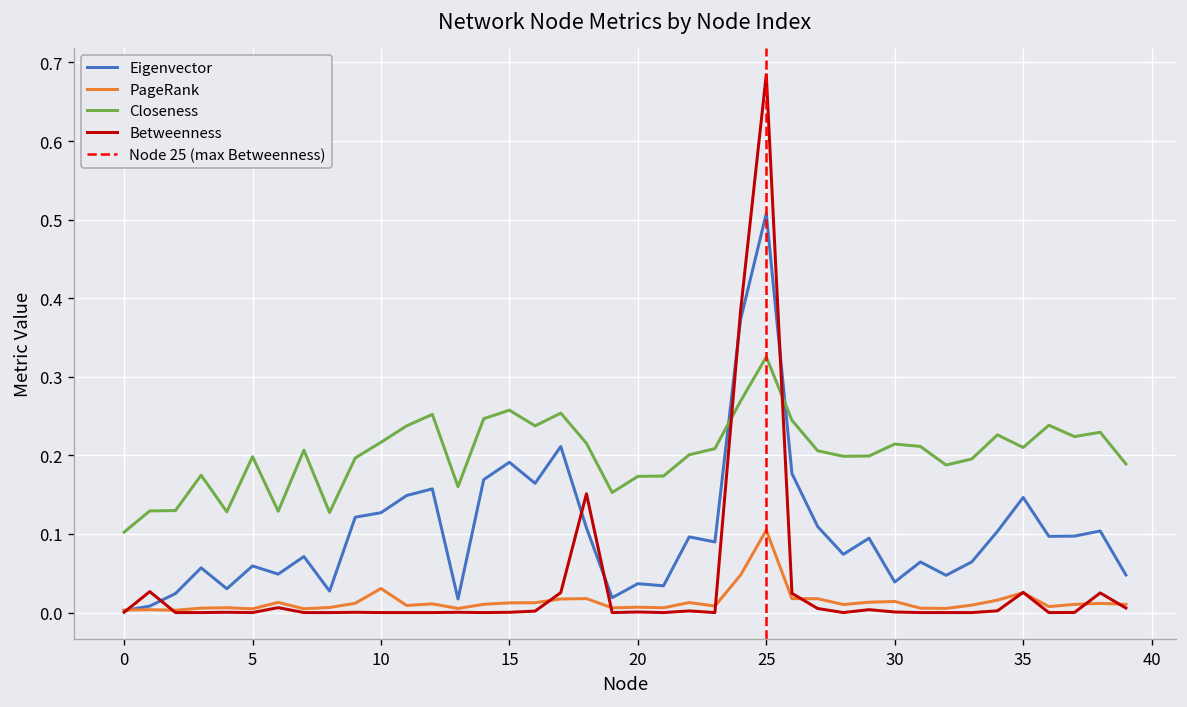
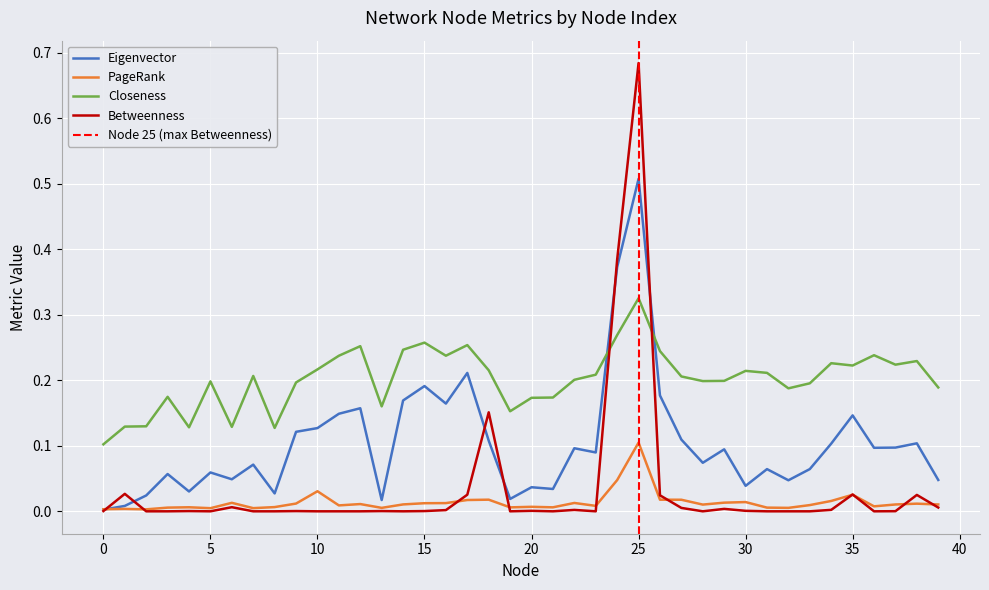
  {
    "Eigenvector": {
      "5": 0.06,
      "10": 0.13,
      "15": 0.19,
      "20": 0.04,
      "25": 0.51,
      "30": 0.04,
      "35": 0.15
    },
    "PageRank": {
      "5": 0.00,
      "10": 0.03,
      "15": 0.01,
      "20": 0.01,
      "25": 0.10,
      "30": 0.01
    },
    "Closeness": {
      "0": 0.10,
      "5": 0.20,
      "10": 0.22,
      "15": 0.26,
      "20": 0.17,
      "25": 0.33,
      "30": 0.21,
-     "35": 0.21
+     "35": 0.22
    },
    "Betweenness": {
      "5": 0.00,
      "10": 0.00,
      "15": 0.00,
      "20": 0.00,
      "25": 0.68,
      "30": 0.00
    }
  }
